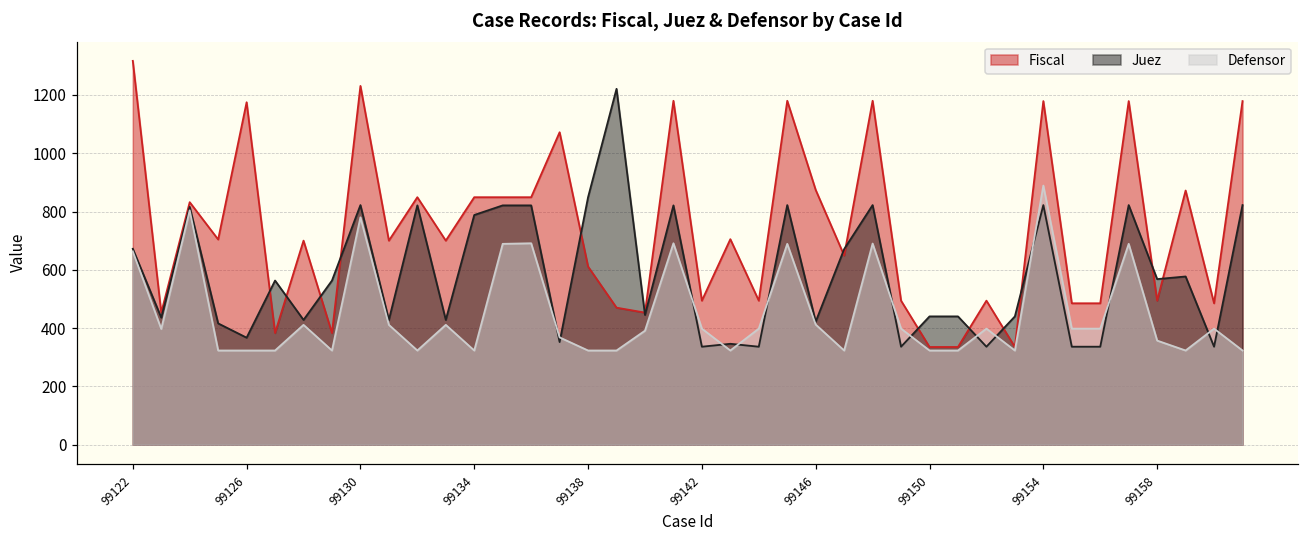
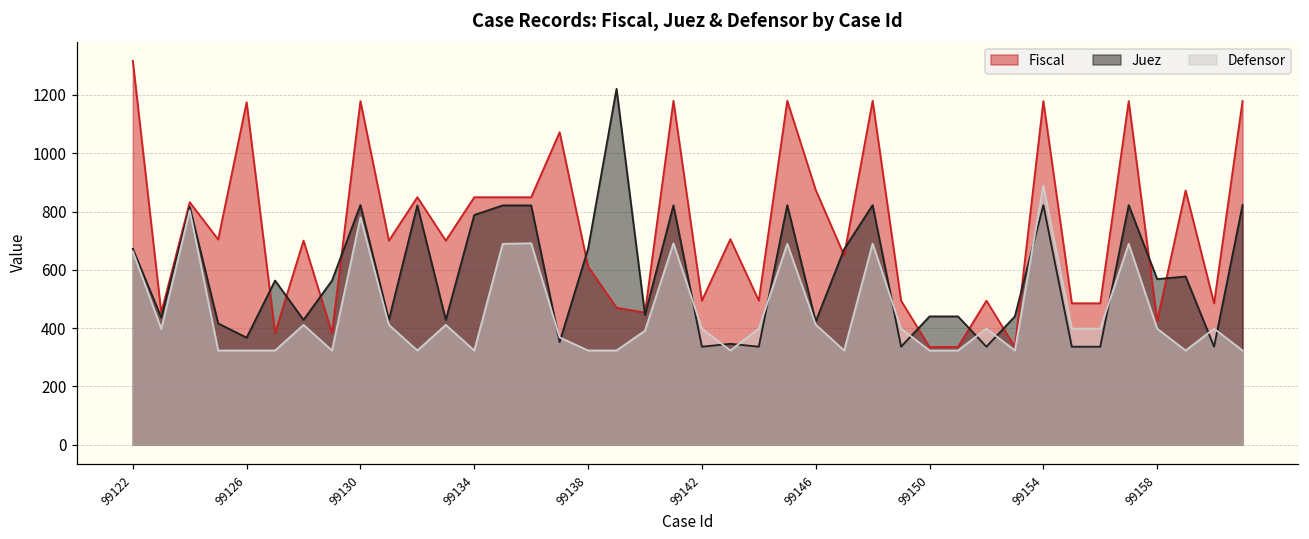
  {
    "Fiscal": {
      "99122": 1320,
      "99126": 1180,
-     "99130": 1230,
+     "99130": 1180,
      "99134": 850,
      "99138": 610,
      "99142": 490,
      "99146": 870,
      "99150": 340,
      "99154": 1180,
-     "99158": 490
+     "99158": 420
    },
    "Juez": {
      "99126": 370,
      "99130": 820,
      "99134": 790,
-     "99138": 850,
+     "99138": 670,
      "99142": 340,
      "99146": 420,
      "99150": 440,
      "99154": 820,
      "99158": 570
    },
    "Defensor": {
      "99126": 320,
      "99130": 780,
      "99134": 320,
      "99138": 320,
      "99142": 400,
      "99146": 410,
      "99150": 320,
      "99154": 890,
-     "99158": 360
+     "99158": 400
    }
  }
